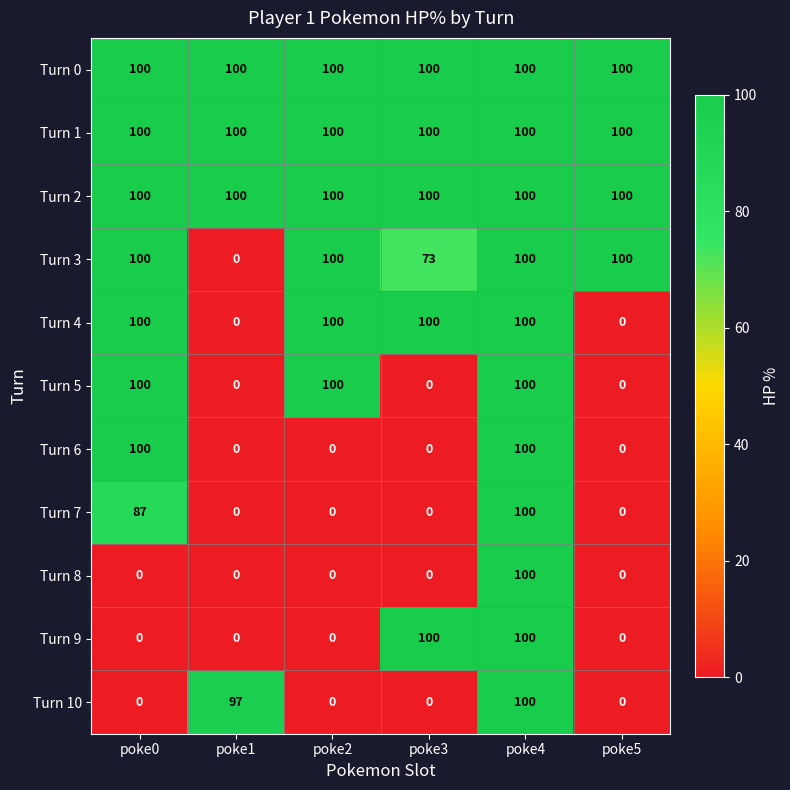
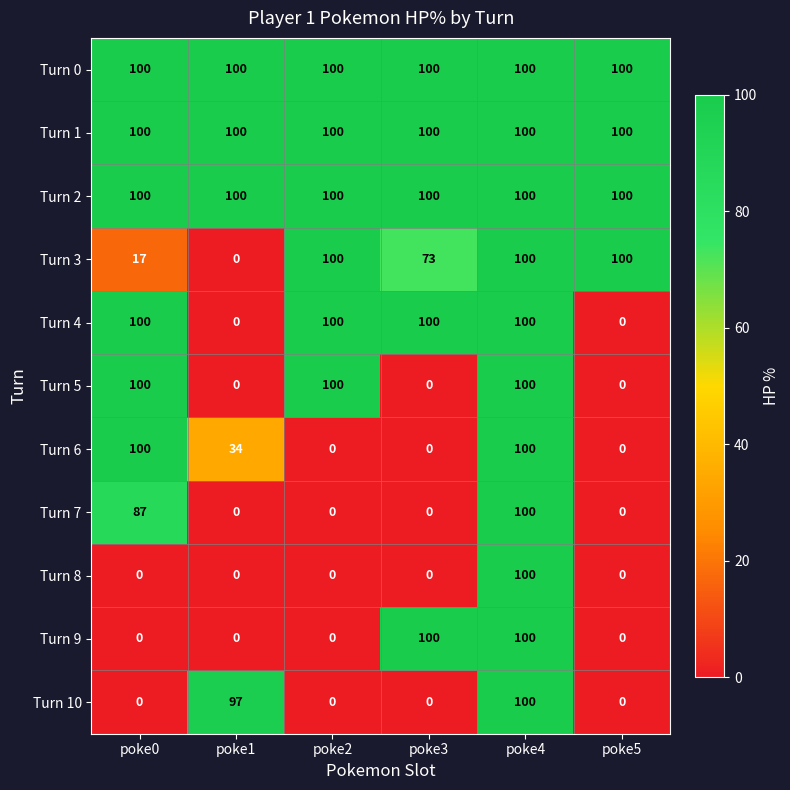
  {
    "Turn 0": {
      "poke0": 100,
      "poke1": 100,
      "poke2": 100,
      "poke3": 100,
      "poke4": 100,
      "poke5": 100
    },
    "Turn 1": {
      "poke0": 100,
      "poke1": 100,
      "poke2": 100,
      "poke3": 100,
      "poke4": 100,
      "poke5": 100
    },
    "Turn 2": {
      "poke0": 100,
      "poke1": 100,
      "poke2": 100,
      "poke3": 100,
      "poke4": 100,
      "poke5": 100
    },
    "Turn 3": {
-     "poke0": 100,
+     "poke0": 17,
      "poke1": 0,
      "poke2": 100,
      "poke3": 73,
      "poke4": 100,
      "poke5": 100
    },
    "Turn 4": {
      "poke0": 100,
      "poke1": 0,
      "poke2": 100,
      "poke3": 100,
      "poke4": 100,
      "poke5": 0
    },
    "Turn 5": {
      "poke0": 100,
      "poke1": 0,
      "poke2": 100,
      "poke3": 0,
      "poke4": 100,
      "poke5": 0
    },
    "Turn 6": {
      "poke0": 100,
-     "poke1": 0,
+     "poke1": 34,
      "poke2": 0,
      "poke3": 0,
      "poke4": 100,
      "poke5": 0
    },
    "Turn 7": {
      "poke0": 87,
      "poke1": 0,
      "poke2": 0,
      "poke3": 0,
      "poke4": 100,
      "poke5": 0
    },
    "Turn 8": {
      "poke0": 0,
      "poke1": 0,
      "poke2": 0,
      "poke3": 0,
      "poke4": 100,
      "poke5": 0
    },
    "Turn 9": {
      "poke0": 0,
      "poke1": 0,
      "poke2": 0,
      "poke3": 100,
      "poke4": 100,
      "poke5": 0
    },
    "Turn 10": {
      "poke0": 0,
      "poke1": 97,
      "poke2": 0,
      "poke3": 0,
      "poke4": 100,
      "poke5": 0
    }
  }
